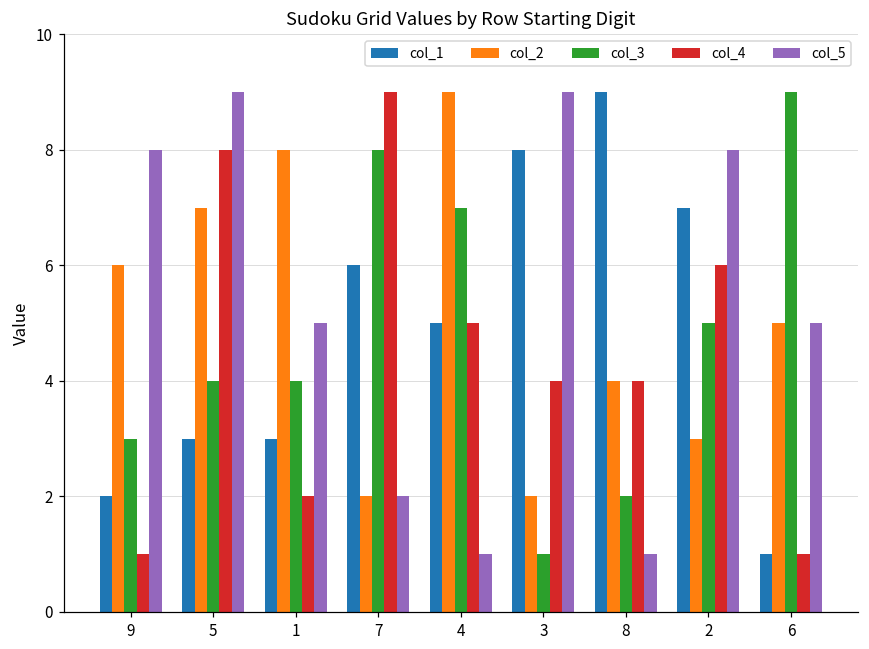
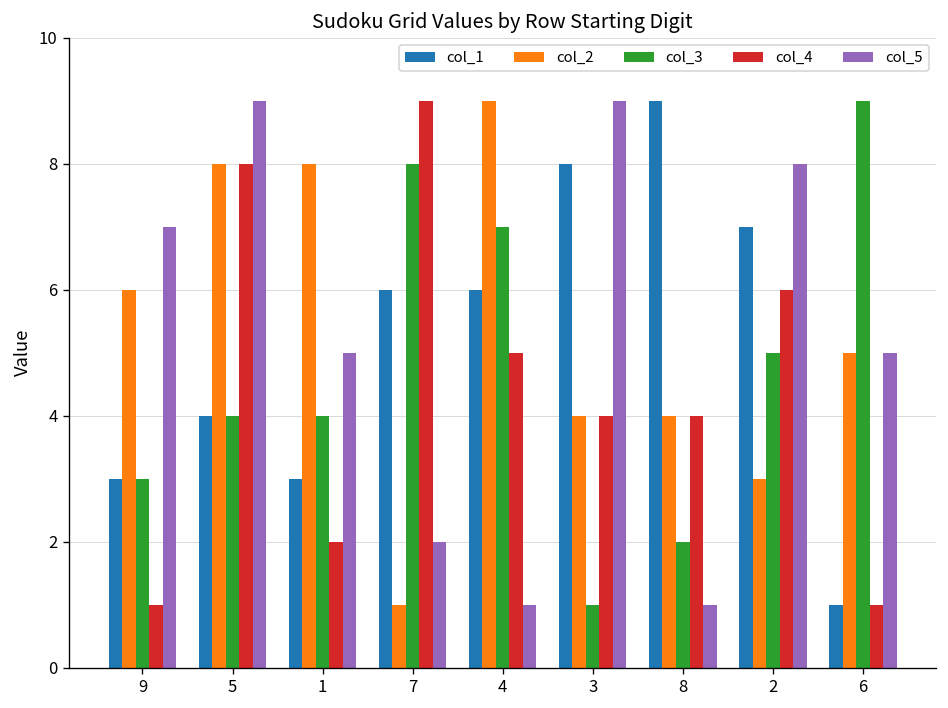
  {
    "col_1": {
-     "9": 2,
-     "5": 3,
+     "9": 3,
+     "5": 4,
      "1": 3,
      "7": 6,
-     "4": 5,
+     "4": 6,
      "3": 8,
      "8": 9,
      "2": 7,
      "6": 1
    },
    "col_2": {
      "9": 6,
-     "5": 7,
+     "5": 8,
      "1": 8,
-     "7": 2,
+     "7": 1,
      "4": 9,
-     "3": 2,
+     "3": 4,
      "8": 4,
      "2": 3,
      "6": 5
    },
    "col_3": {
      "9": 3,
      "5": 4,
      "1": 4,
      "7": 8,
      "4": 7,
      "3": 1,
      "8": 2,
      "2": 5,
      "6": 9
    },
    "col_4": {
      "9": 1,
      "5": 8,
      "1": 2,
      "7": 9,
      "4": 5,
      "3": 4,
      "8": 4,
      "2": 6,
      "6": 1
    },
    "col_5": {
-     "9": 8,
+     "9": 7,
      "5": 9,
      "1": 5,
      "7": 2,
      "4": 1,
      "3": 9,
      "8": 1,
      "2": 8,
      "6": 5
    }
  }
